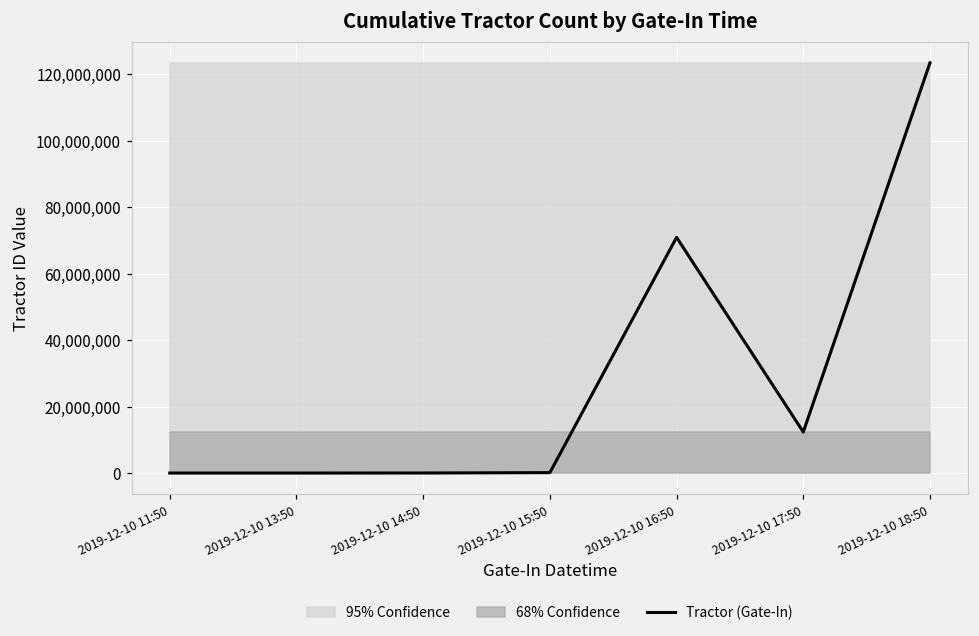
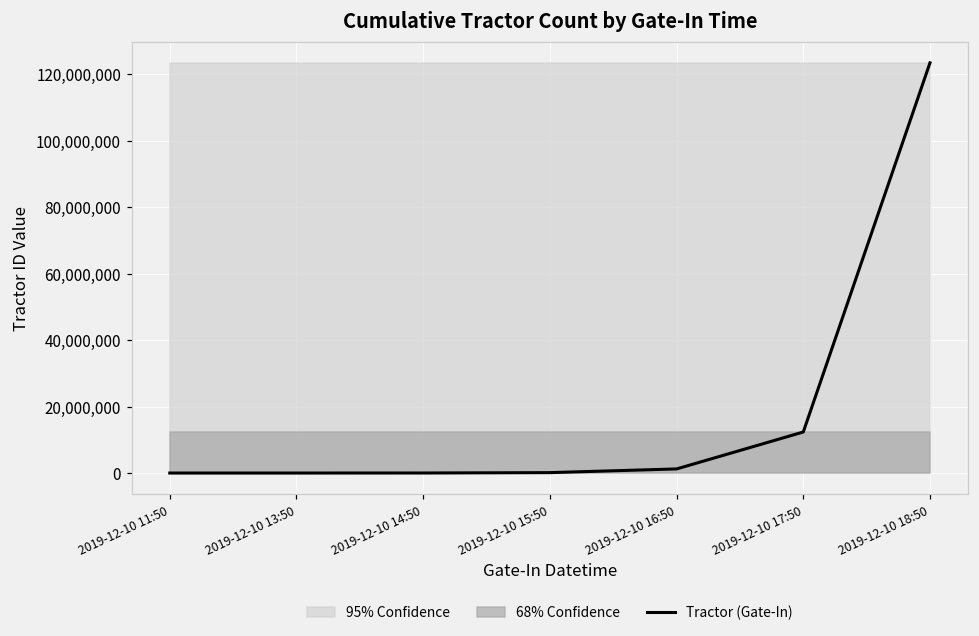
  {
    "Tractor (Gate-In)": {
      "2019-12-10 11:50": "0",
      "2019-12-10 13:50": "0",
      "2019-12-10 14:50": "0",
      "2019-12-10 15:50": "0",
-     "2019-12-10 16:50": "71,000,000"
+     "2019-12-10 16:50": "1,000,000"
    }
  }
